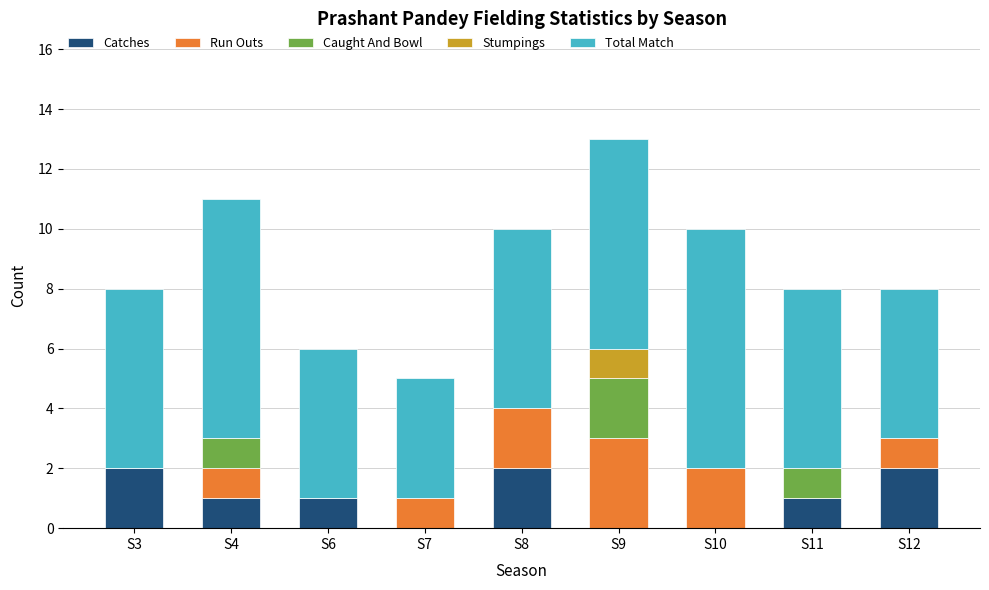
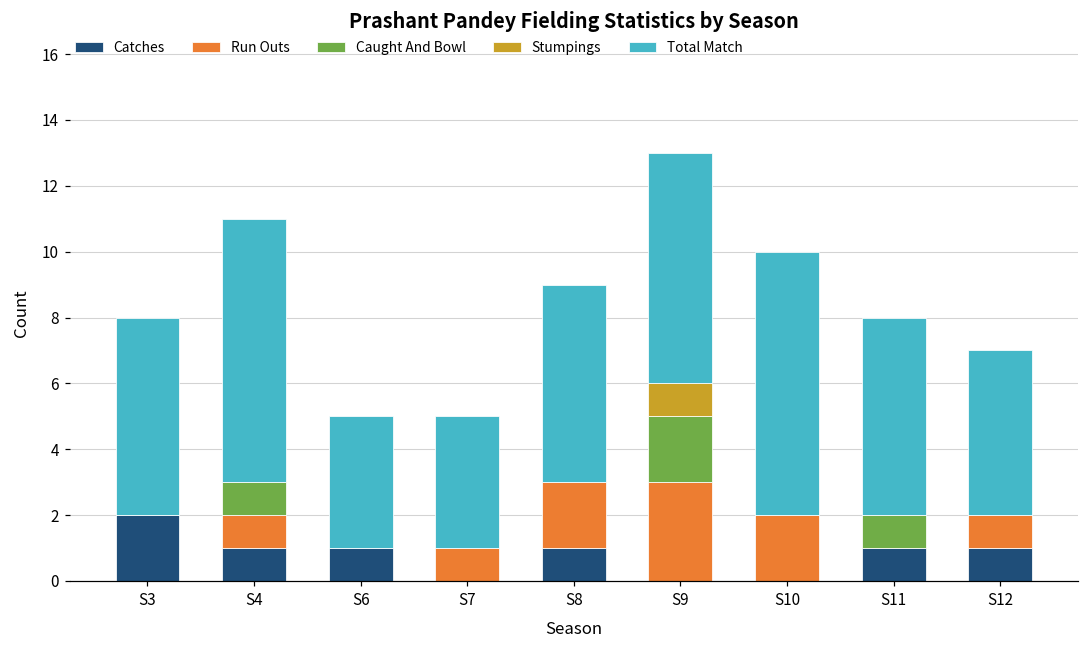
  {
    "Catches": {
      "S3": 2,
      "S4": 1,
      "S6": 1,
      "S7": 0,
-     "S8": 2,
+     "S8": 1,
      "S9": 0,
      "S10": 0,
      "S11": 1,
-     "S12": 2
+     "S12": 1
    },
    "Total Match": {
      "S3": 6,
      "S4": 8,
-     "S6": 5,
+     "S6": 4,
      "S7": 4,
      "S8": 6,
      "S9": 7,
      "S10": 8,
      "S11": 6,
      "S12": 5
    }
  }
